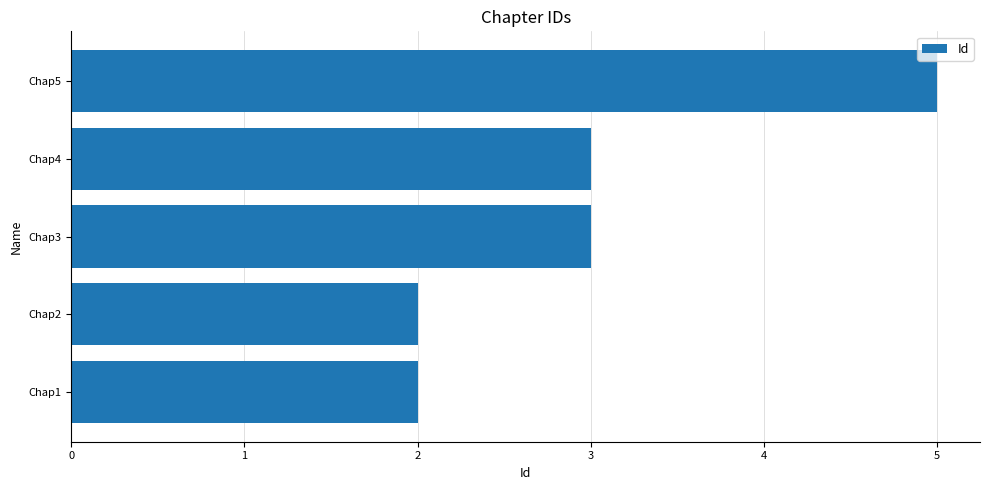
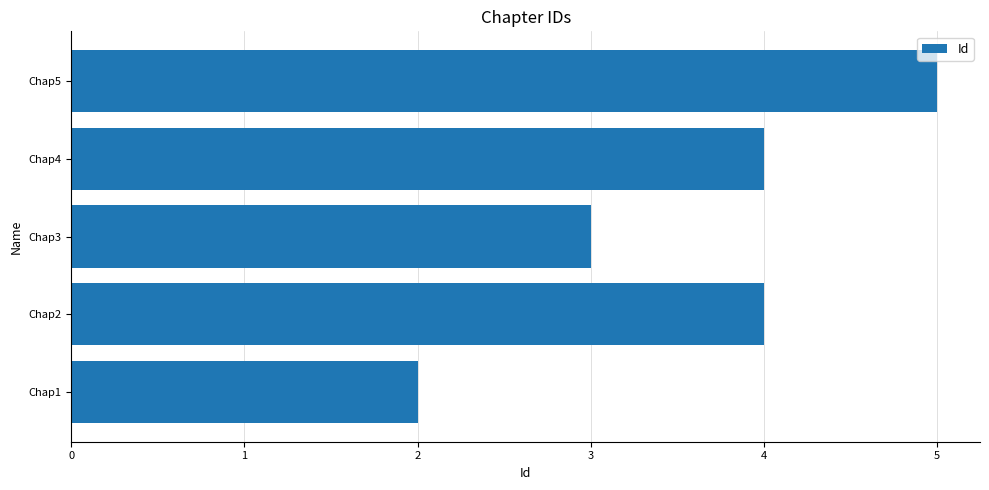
  {
    "Chap5": 5,
-   "Chap4": 3,
+   "Chap4": 4,
    "Chap3": 3,
-   "Chap2": 2,
+   "Chap2": 4,
    "Chap1": 2
  }
